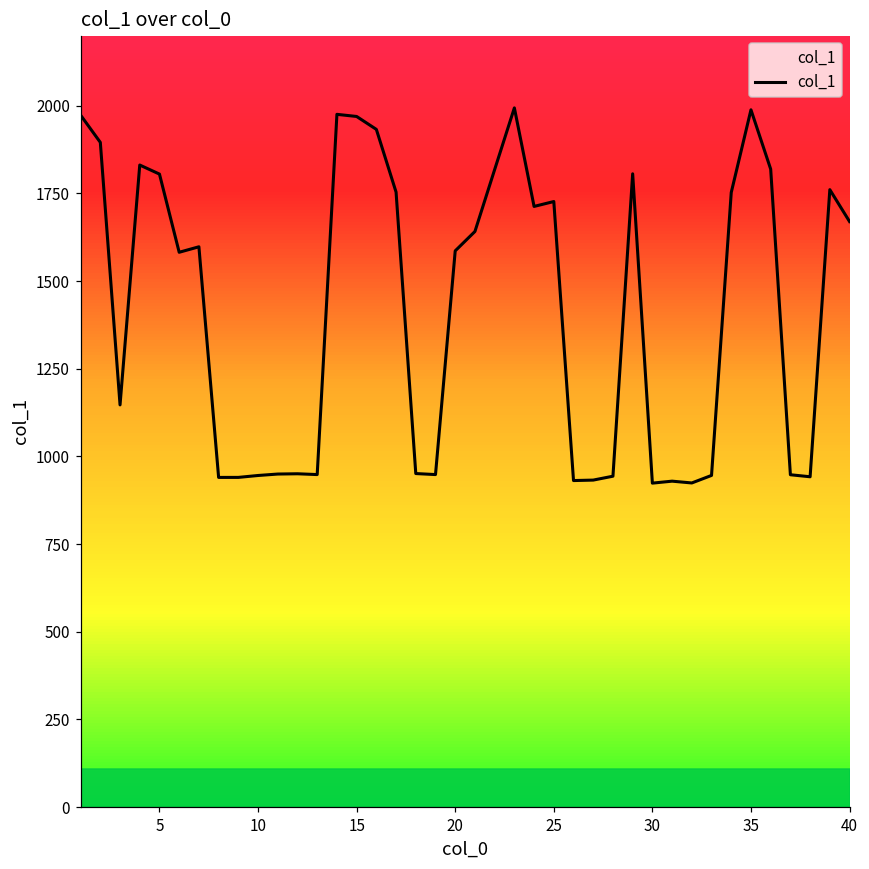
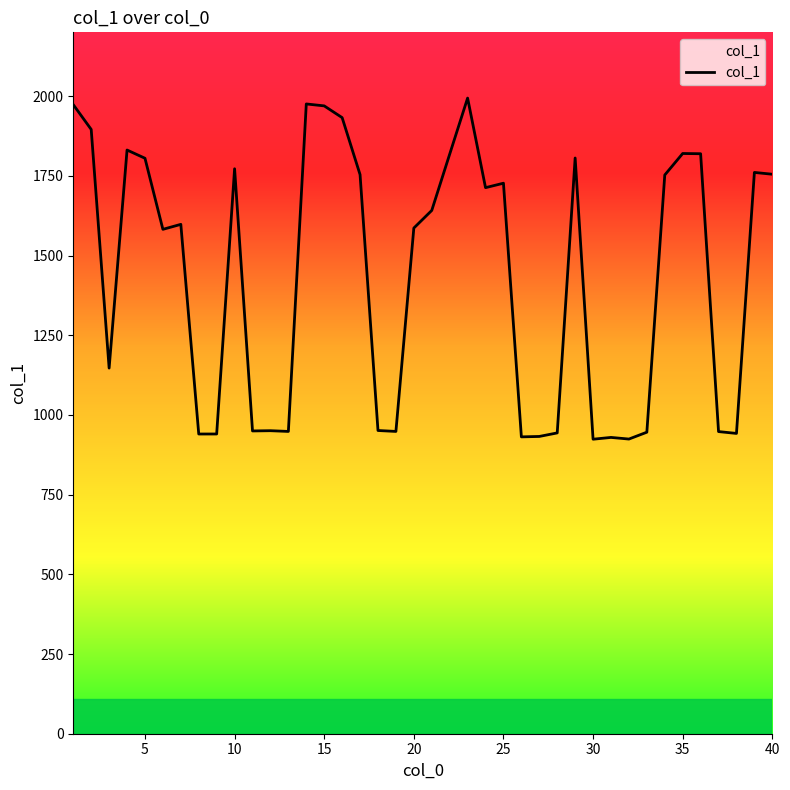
  {
    "5": 1810,
-   "10": 950,
+   "10": 1770,
    "15": 1970,
    "20": 1590,
    "25": 1730,
    "30": 920,
-   "35": 1990,
-   "40": 1670
+   "35": 1820,
+   "40": 1750
  }
